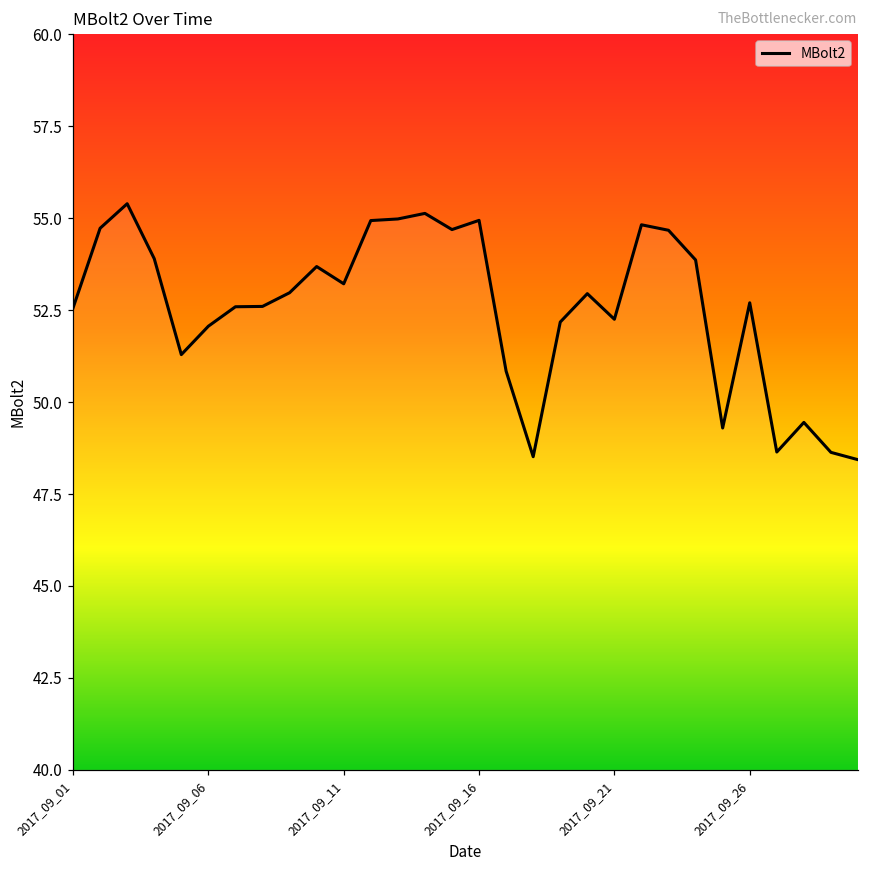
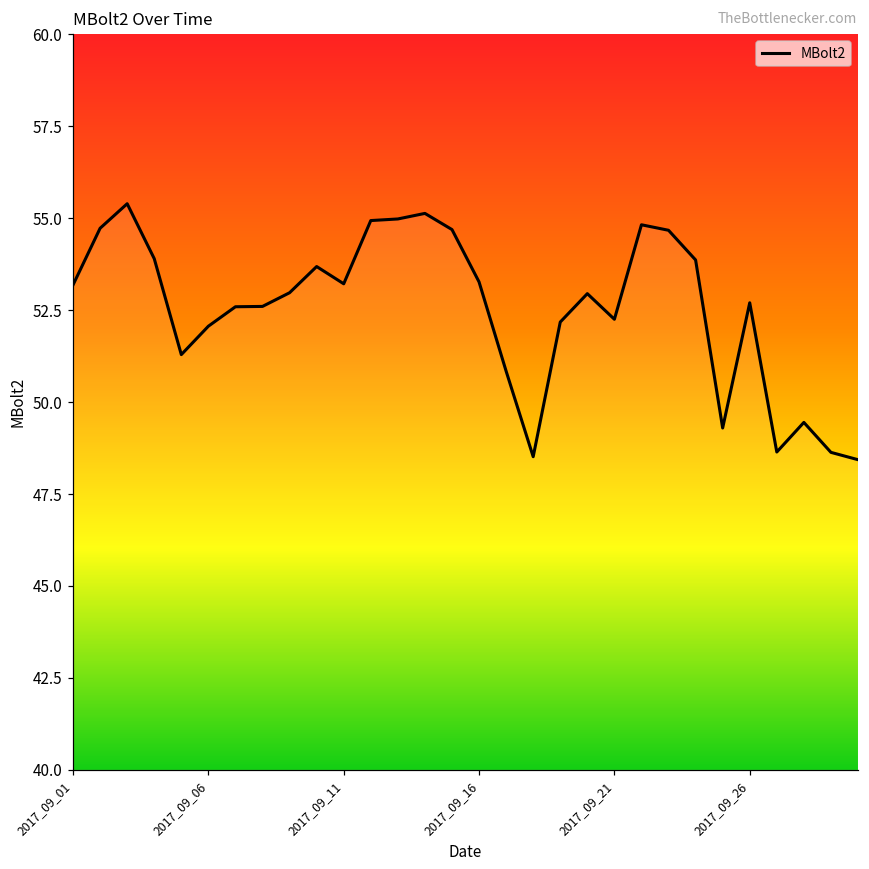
  {
-   "2017_09_01": 52.6,
+   "2017_09_01": 53.2,
    "2017_09_06": 52.1,
    "2017_09_11": 53.2,
-   "2017_09_16": 54.9,
+   "2017_09_16": 53.3,
    "2017_09_21": 52.3,
    "2017_09_26": 52.7
  }
